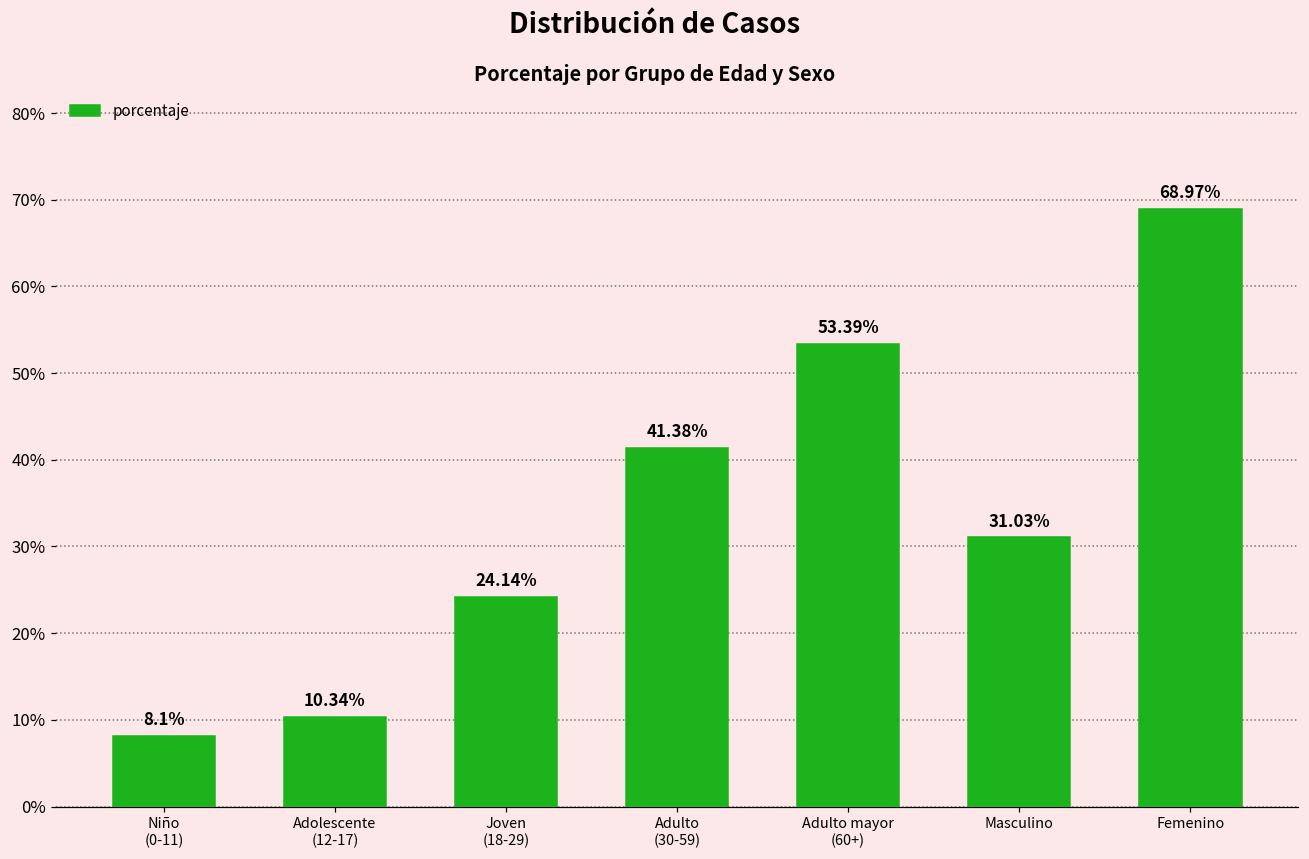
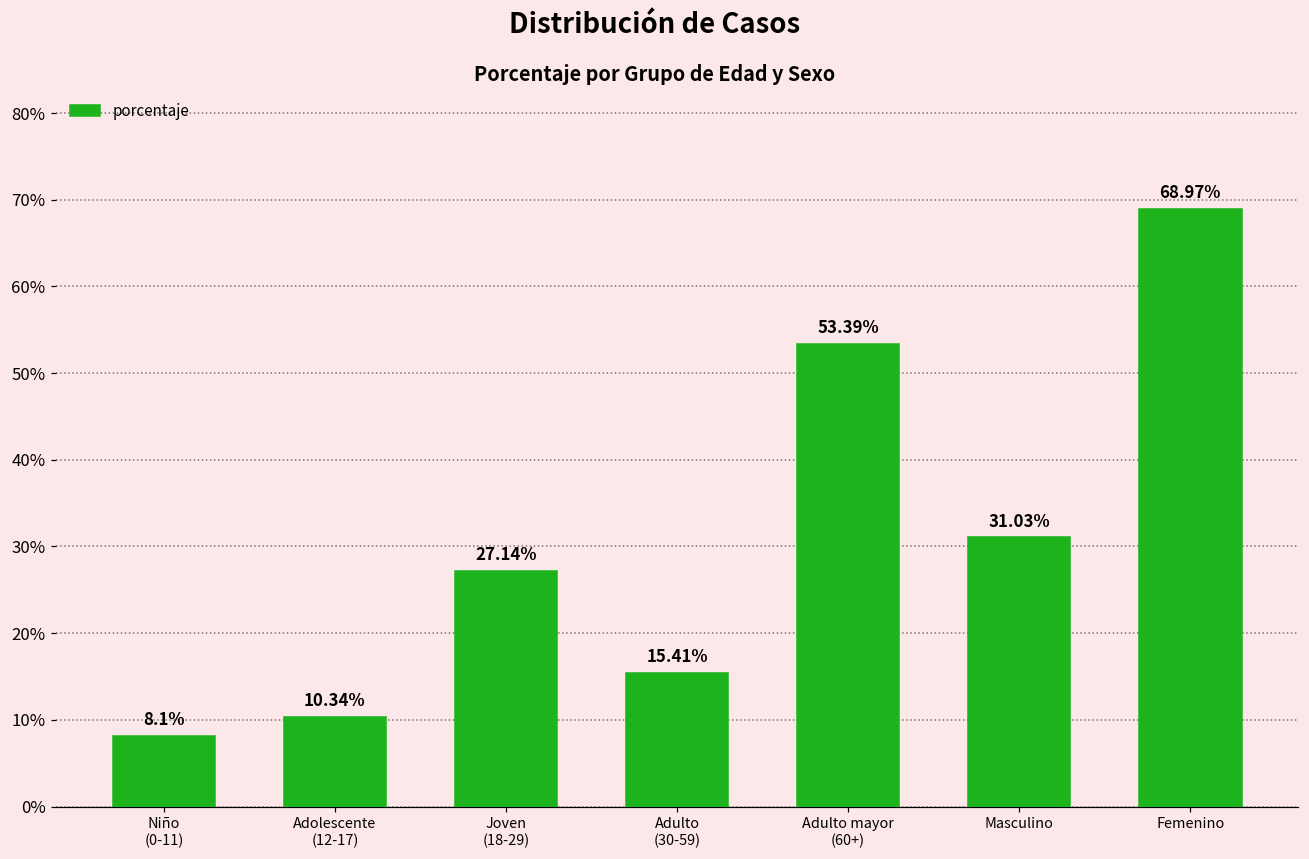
  {
    "Niño (0-11)": "8.1%",
    "Adolescente (12-17)": "10.34%",
-   "Joven (18-29)": "24.14%",
-   "Adulto (30-59)": "41.38%",
+   "Joven (18-29)": "27.14%",
+   "Adulto (30-59)": "15.41%",
    "Adulto mayor (60+)": "53.39%",
    "Masculino": "31.03%",
    "Femenino": "68.97%"
  }
